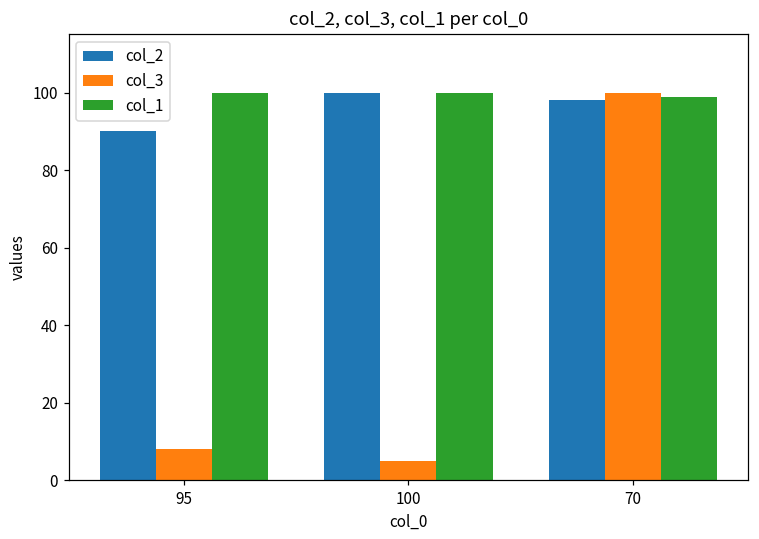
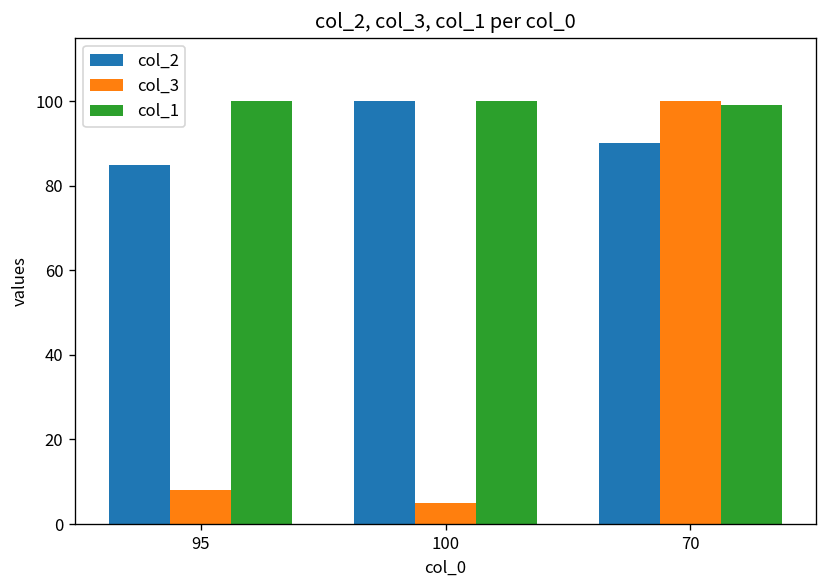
  {
    "col_2": {
-     "95": 90,
+     "95": 85,
      "100": 100,
-     "70": 98
+     "70": 90
    },
    "col_3": {
      "95": 8,
      "100": 5,
      "70": 100
    },
    "col_1": {
      "95": 100,
      "100": 100,
      "70": 99
    }
  }
